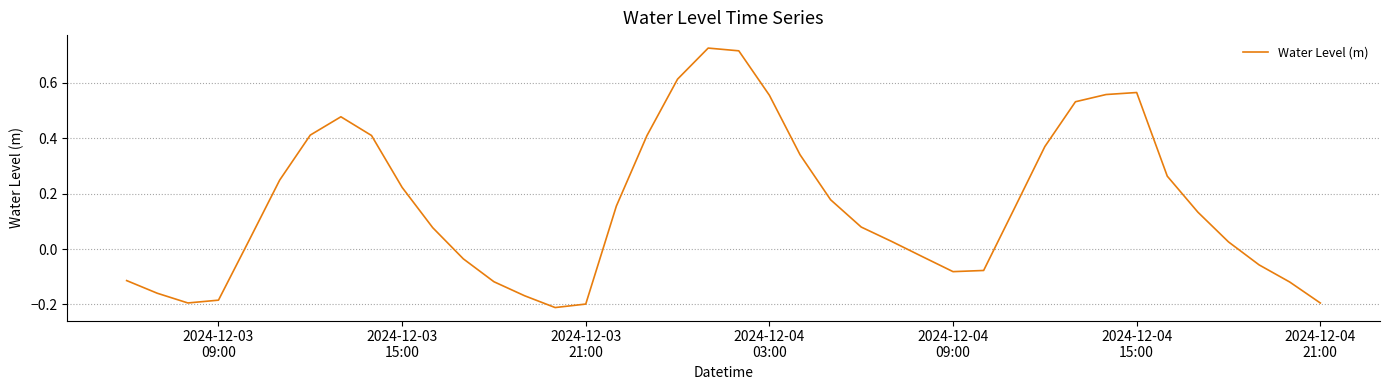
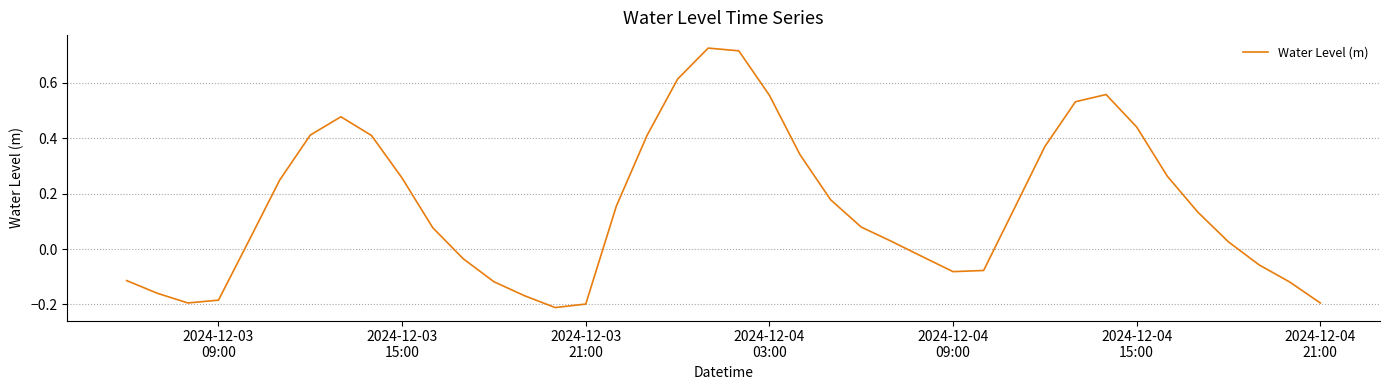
  {
    "2024-12-03 09:00": -0.18,
-   "2024-12-03 15:00": 0.22,
+   "2024-12-03 15:00": 0.26,
    "2024-12-03 21:00": -0.20,
    "2024-12-04 03:00": 0.56,
    "2024-12-04 09:00": -0.08,
-   "2024-12-04 15:00": 0.57,
+   "2024-12-04 15:00": 0.44,
    "2024-12-04 21:00": -0.19
  }
